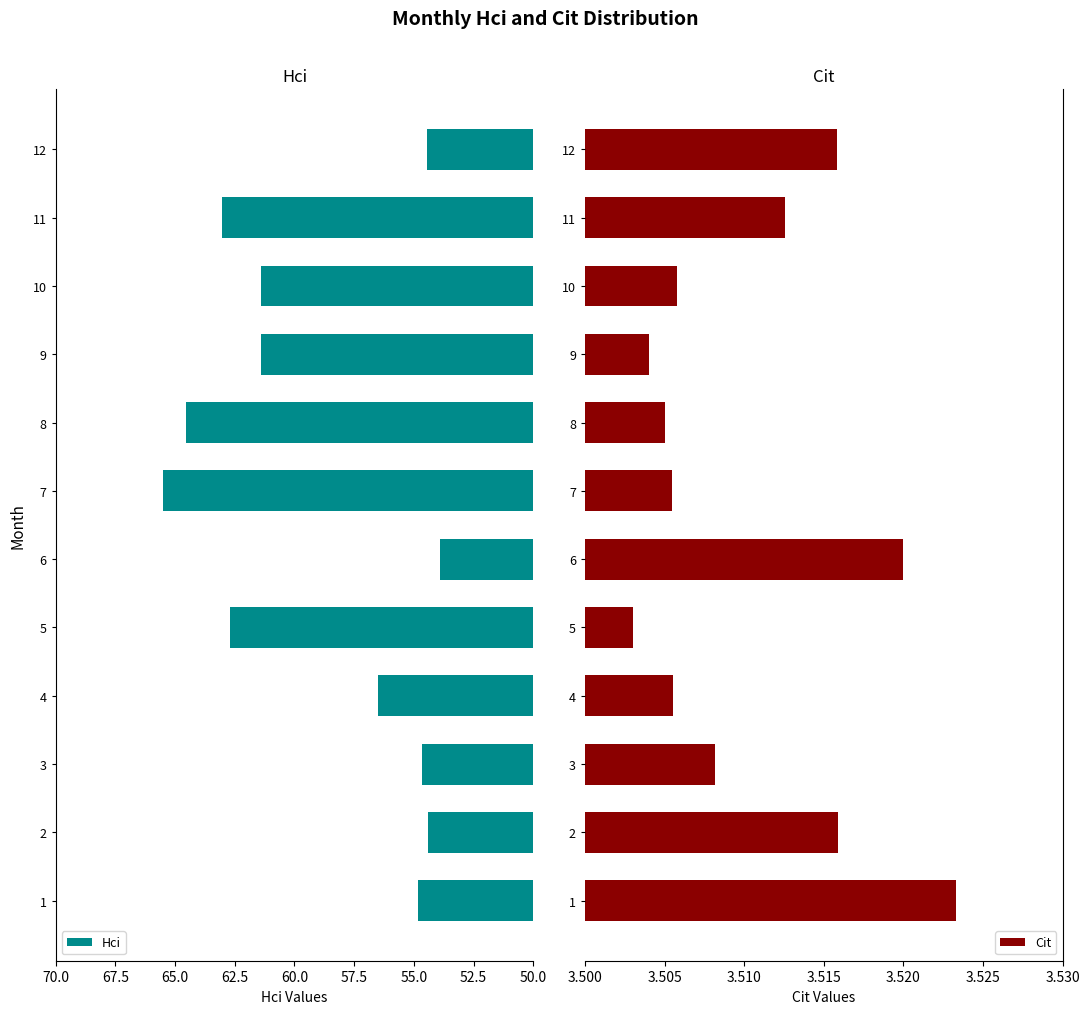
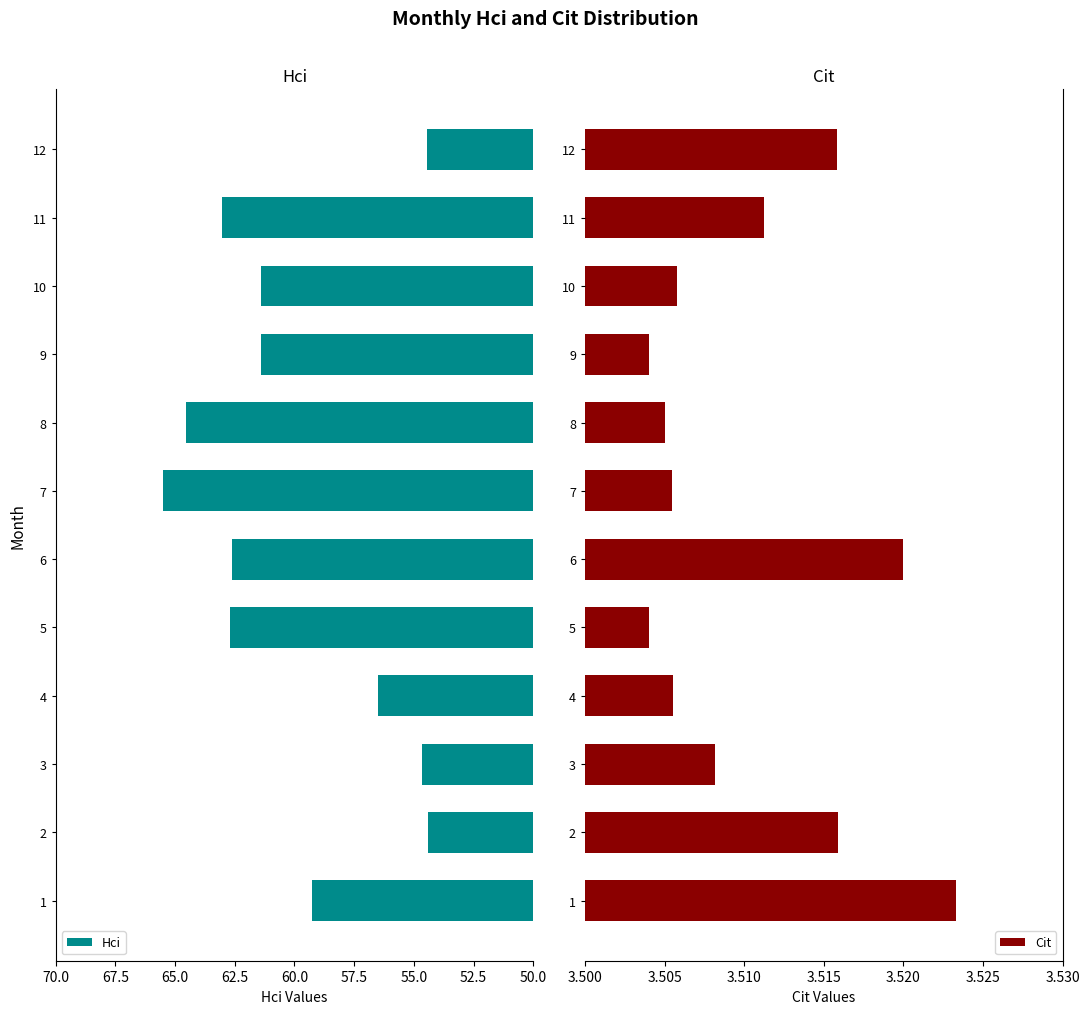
  {
    "Hci": {
      "12": 54.5,
      "11": 63.1,
      "10": 61.4,
      "9": 61.4,
      "8": 64.5,
      "7": 65.5,
-     "6": 53.9,
+     "6": 62.6,
      "5": 62.7,
      "4": 56.5,
      "3": 54.7,
      "2": 54.4,
-     "1": 54.8
+     "1": 59.3
    },
    "Cit": {
      "12": 3.5159,
-     "11": 3.5126,
+     "11": 3.5112,
      "10": 3.5058,
      "9": 3.5040,
      "8": 3.5050,
      "7": 3.5055,
      "6": 3.5200,
-     "5": 3.503,
+     "5": 3.504,
      "4": 3.5055,
      "3": 3.5082,
      "2": 3.5159,
      "1": 3.5233
    }
  }
